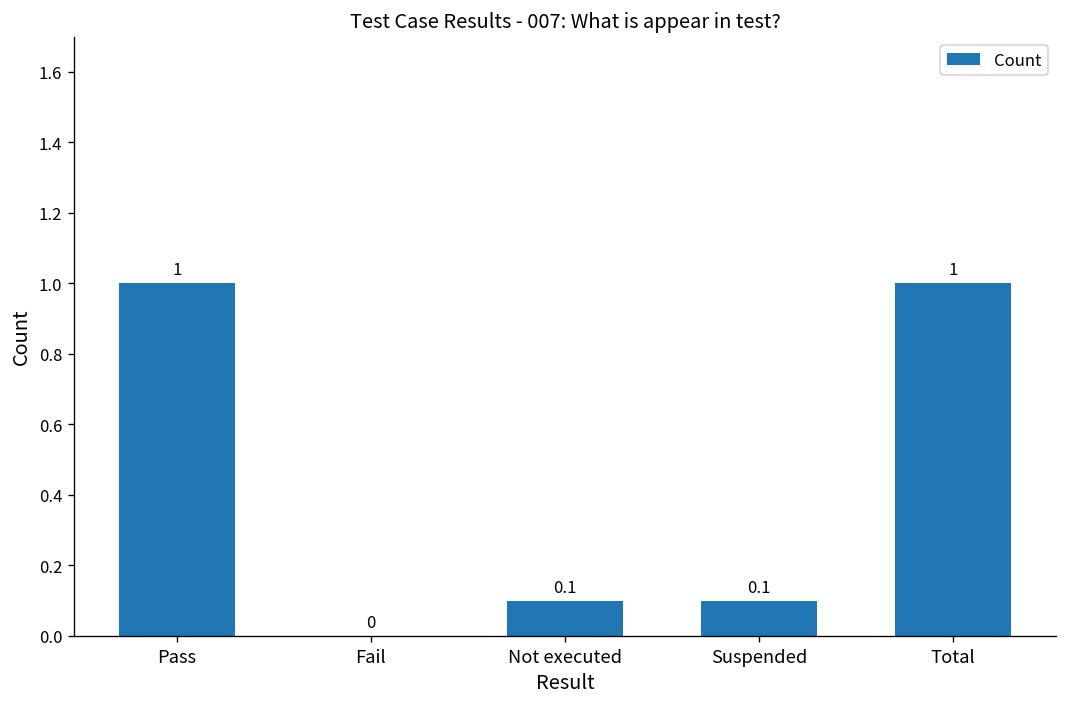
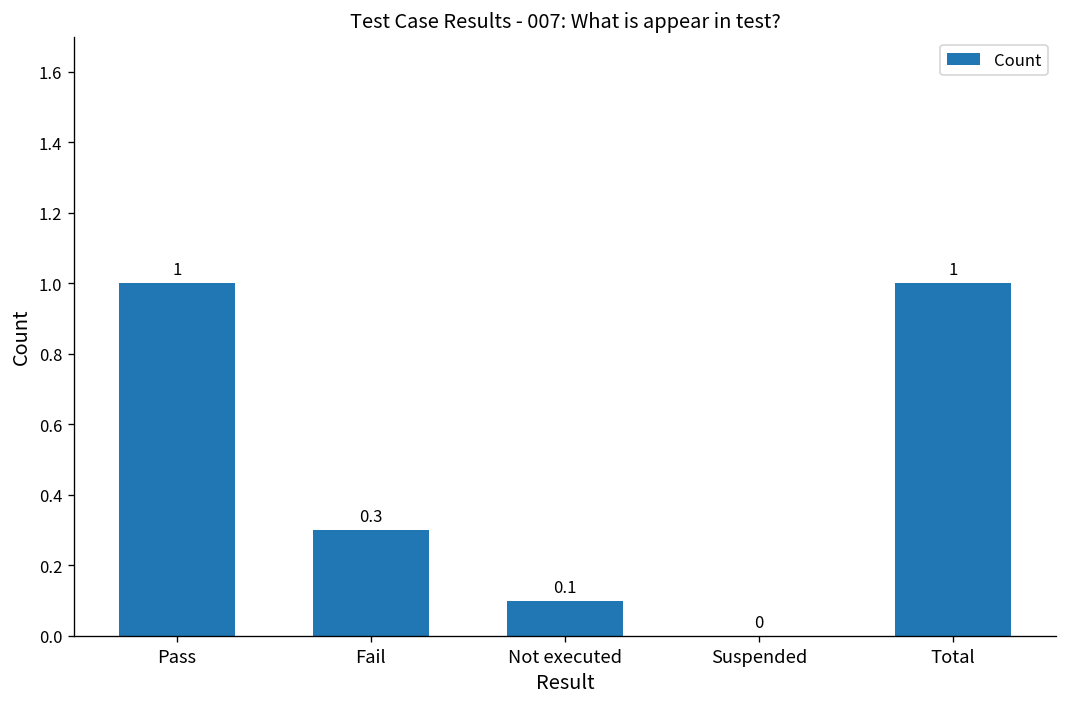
  {
    "Pass": 1,
-   "Fail": 0,
+   "Fail": 0.3,
    "Not executed": 0.1,
-   "Suspended": 0.1,
+   "Suspended": 0,
    "Total": 1
  }
